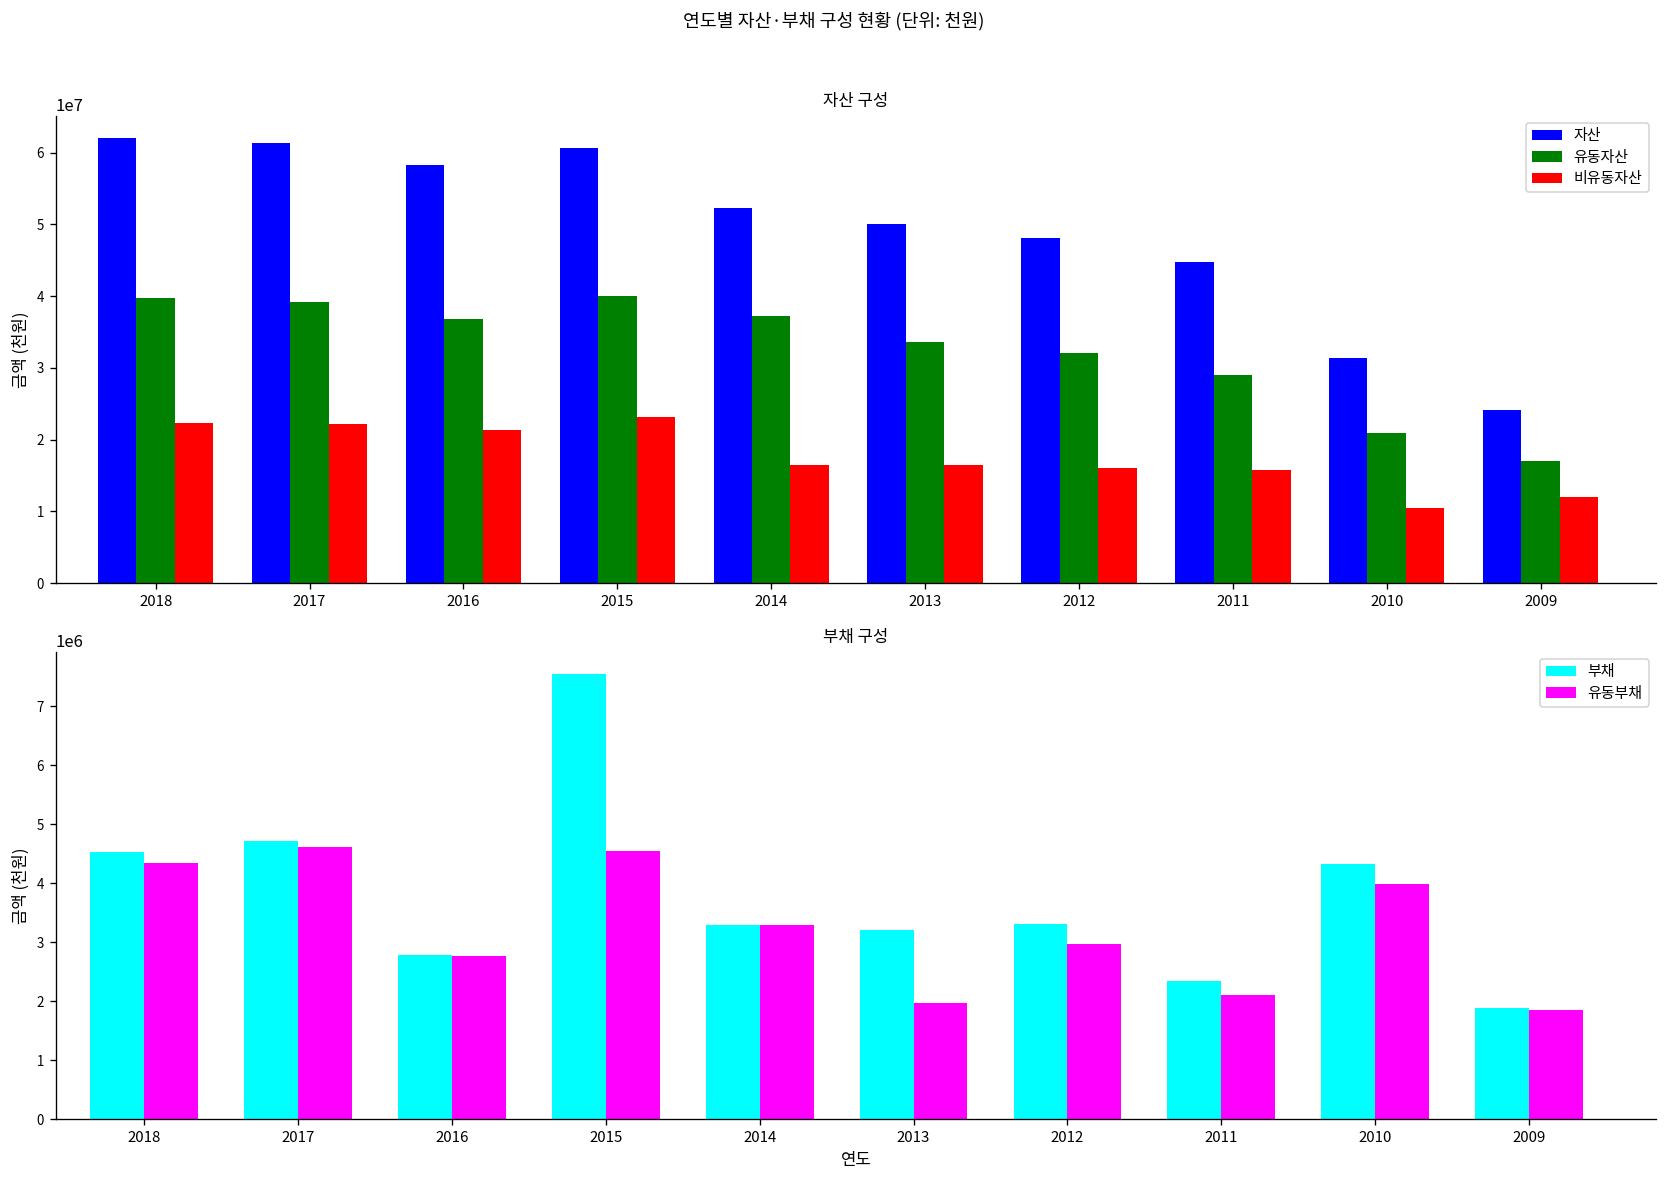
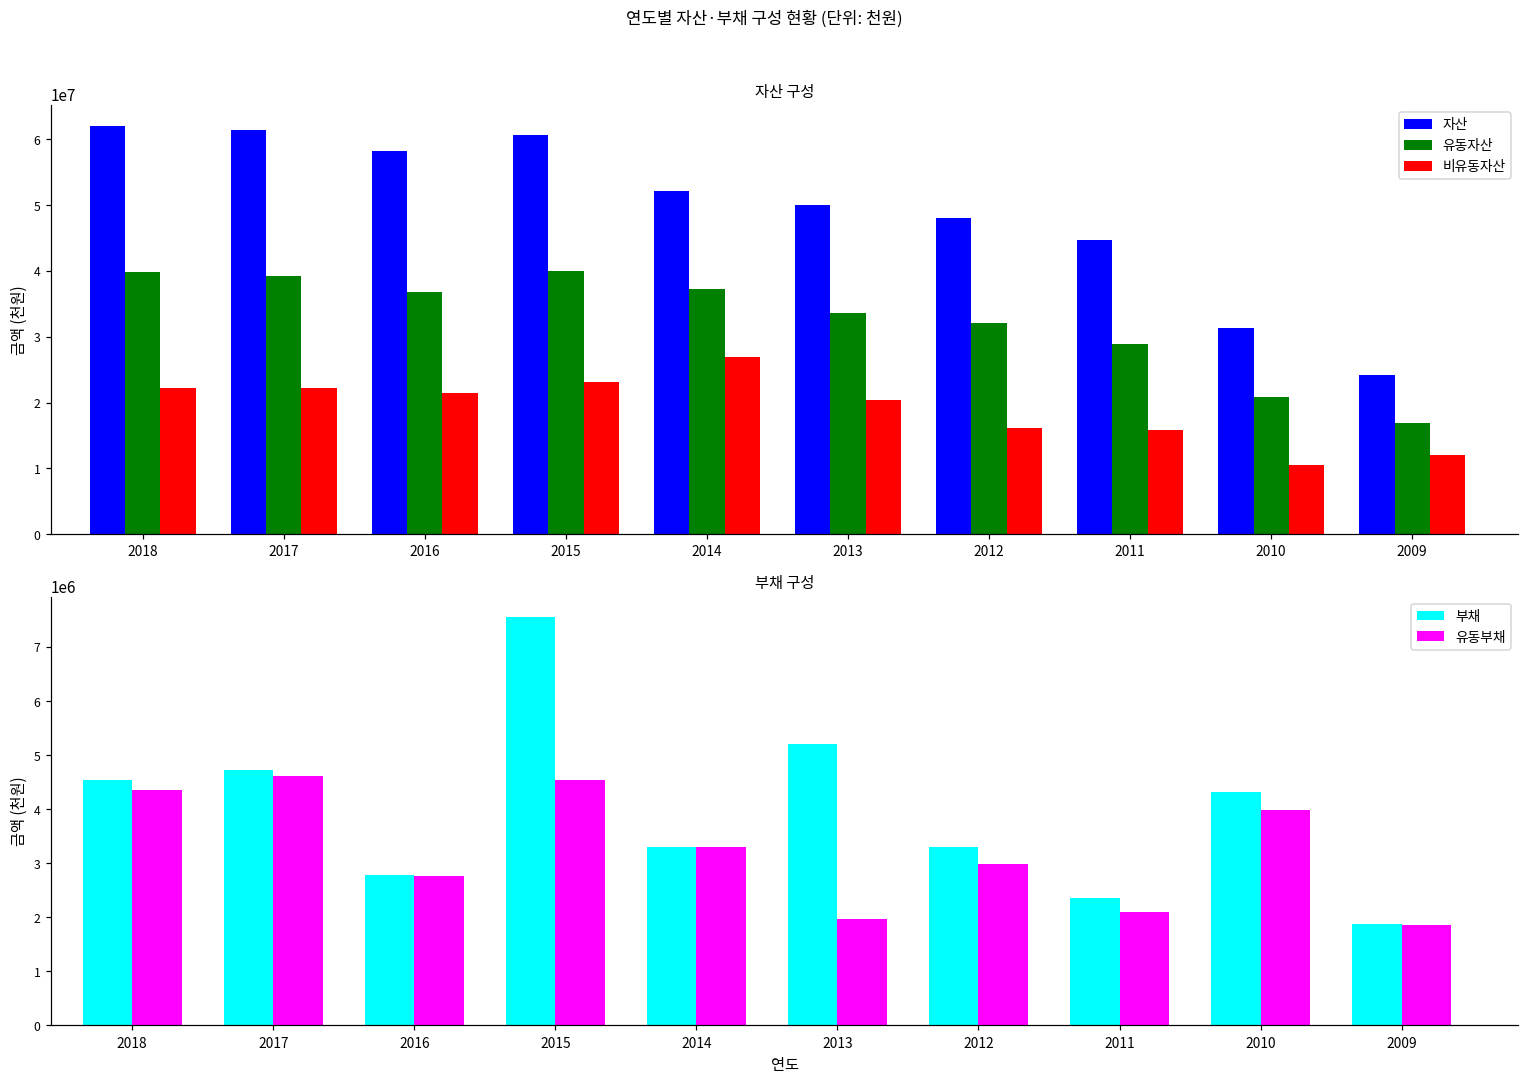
  {
    "자산 구성": {
      "자산": {
        "2018": 62000000,
        "2017": 61000000,
        "2016": 58000000,
        "2015": 61000000,
        "2014": 52000000,
        "2013": 50000000,
        "2012": 48000000,
        "2011": 45000000,
        "2010": 31000000,
        "2009": 24000000
      },
      "유동자산": {
        "2018": 40000000,
        "2017": 39000000,
        "2016": 37000000,
        "2015": 40000000,
        "2014": 37000000,
        "2013": 34000000,
        "2012": 32000000,
        "2011": 29000000,
        "2010": 21000000,
        "2009": 17000000
      },
      "비유동자산": {
        "2018": 22000000,
        "2017": 22000000,
        "2016": 21000000,
        "2015": 23000000,
-       "2014": 17000000,
-       "2013": 16000000,
+       "2014": 27000000,
+       "2013": 20000000,
        "2012": 16000000,
        "2011": 16000000,
        "2010": 11000000,
        "2009": 12000000
      }
    },
    "부채 구성": {
      "부채": {
        "2018": 4500000,
        "2017": 4700000,
        "2016": 2800000,
        "2015": 7500000,
        "2014": 3300000,
-       "2013": 3200000,
+       "2013": 5200000,
        "2012": 3300000,
        "2011": 2400000,
        "2010": 4300000,
        "2009": 1900000
      },
      "유동부채": {
        "2018": 4300000,
        "2017": 4600000,
        "2016": 2800000,
        "2015": 4500000,
        "2014": 3300000,
        "2013": 2000000,
        "2012": 3000000,
        "2011": 2100000,
        "2010": 4000000,
        "2009": 1900000
      }
    }
  }
